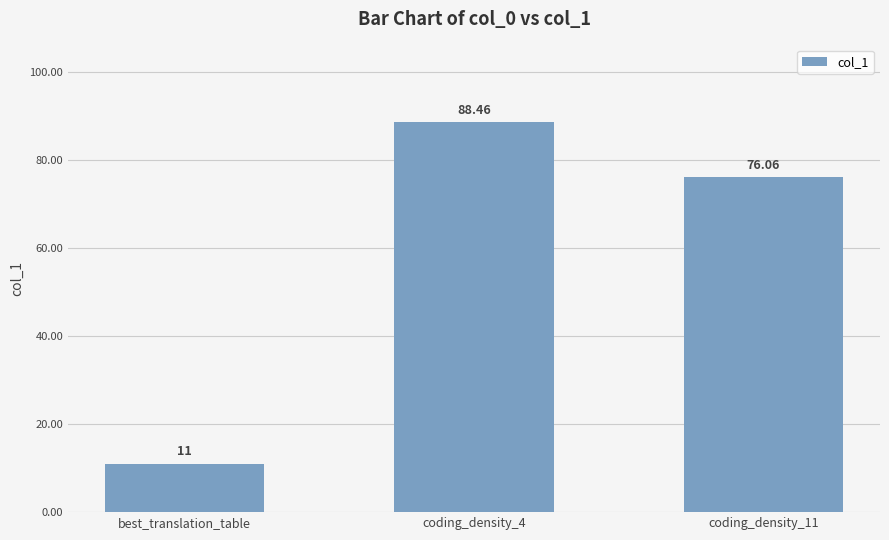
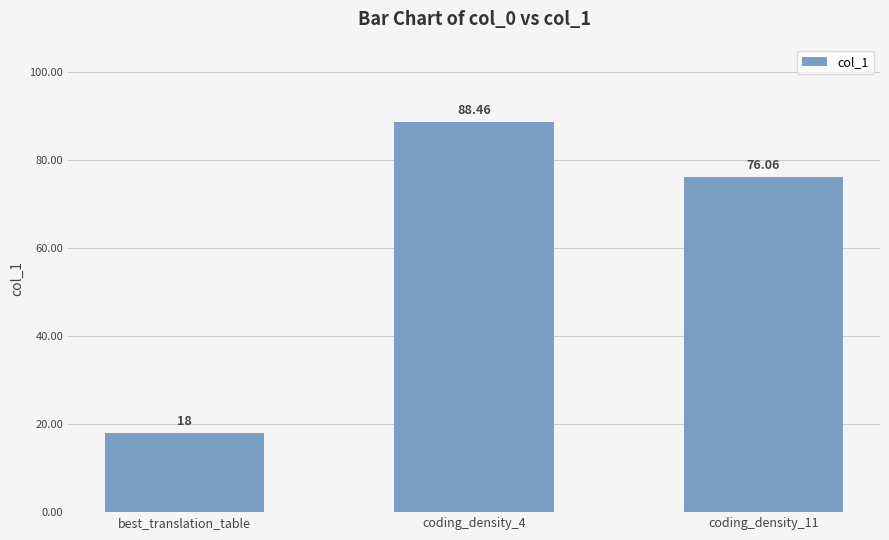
  {
-   "best_translation_table": 11,
+   "best_translation_table": 18,
    "coding_density_4": 88.46,
    "coding_density_11": 76.06
  }
